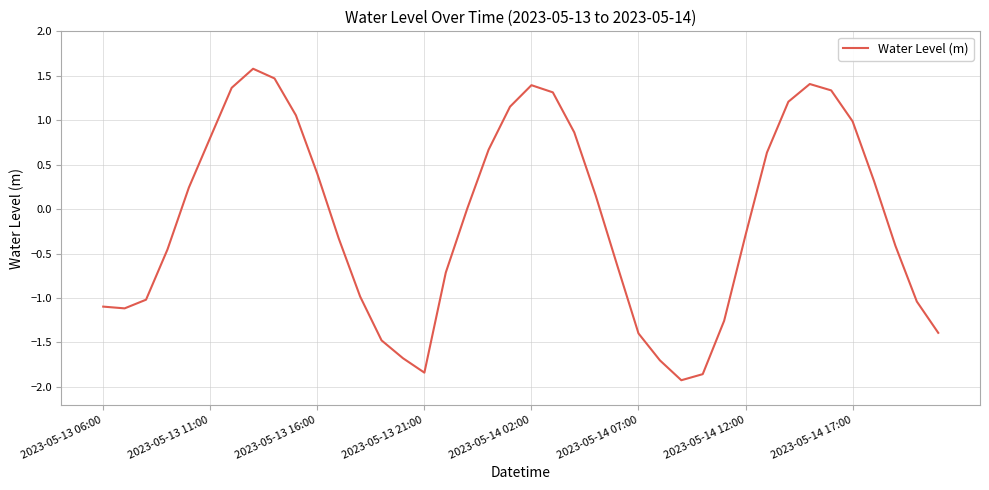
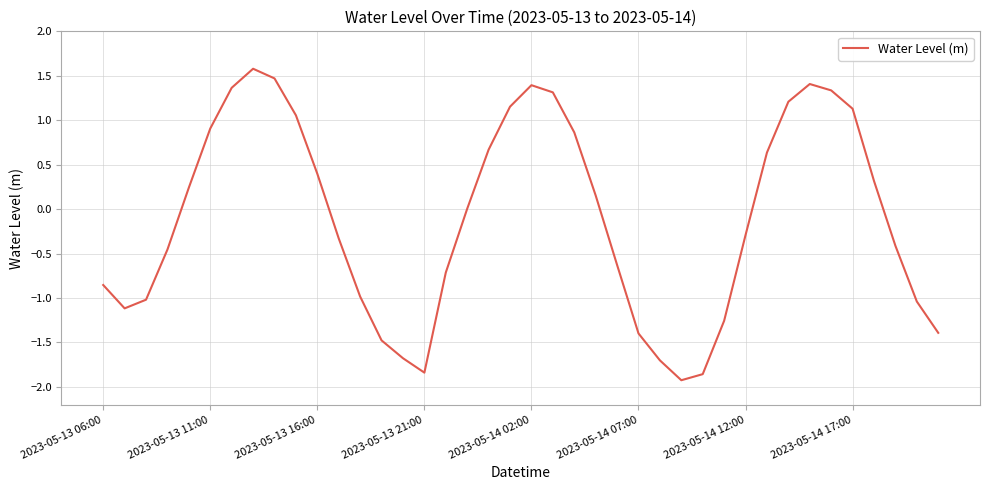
  {
-   "2023-05-13 06:00": -1.1,
-   "2023-05-13 11:00": 0.8,
+   "2023-05-13 06:00": -0.9,
+   "2023-05-13 11:00": 0.9,
    "2023-05-13 16:00": 0.4,
    "2023-05-13 21:00": -1.8,
    "2023-05-14 02:00": 1.4,
    "2023-05-14 07:00": -1.4,
    "2023-05-14 12:00": -0.3,
-   "2023-05-14 17:00": 1.0
+   "2023-05-14 17:00": 1.1
  }
